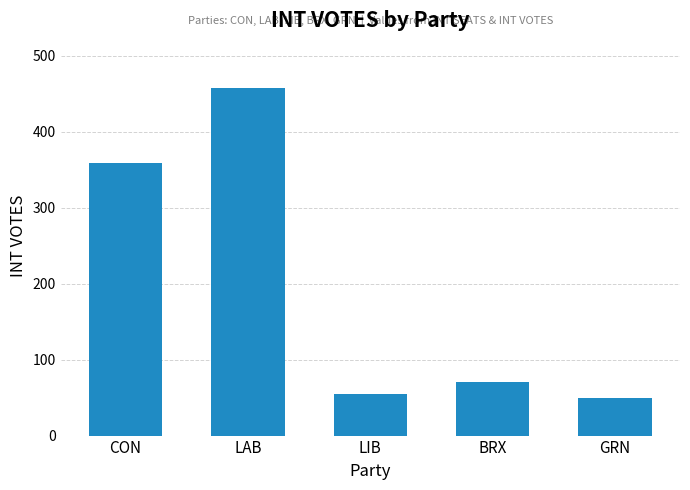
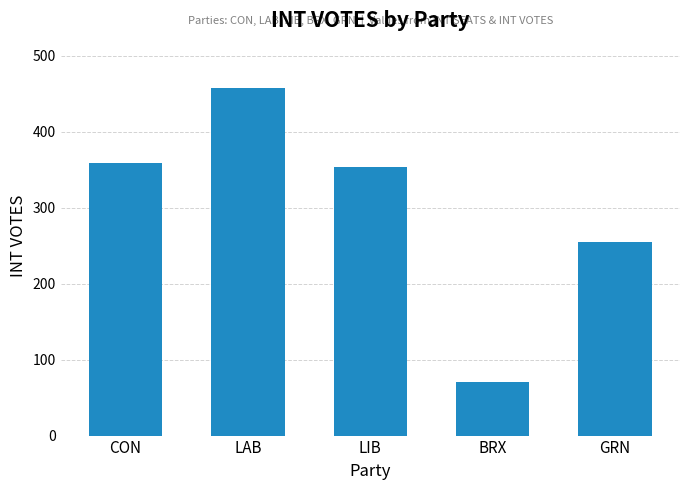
  {
    "CON": 360,
    "LAB": 460,
-   "LIB": 60,
+   "LIB": 350,
    "BRX": 70,
-   "GRN": 50
+   "GRN": 260
  }
